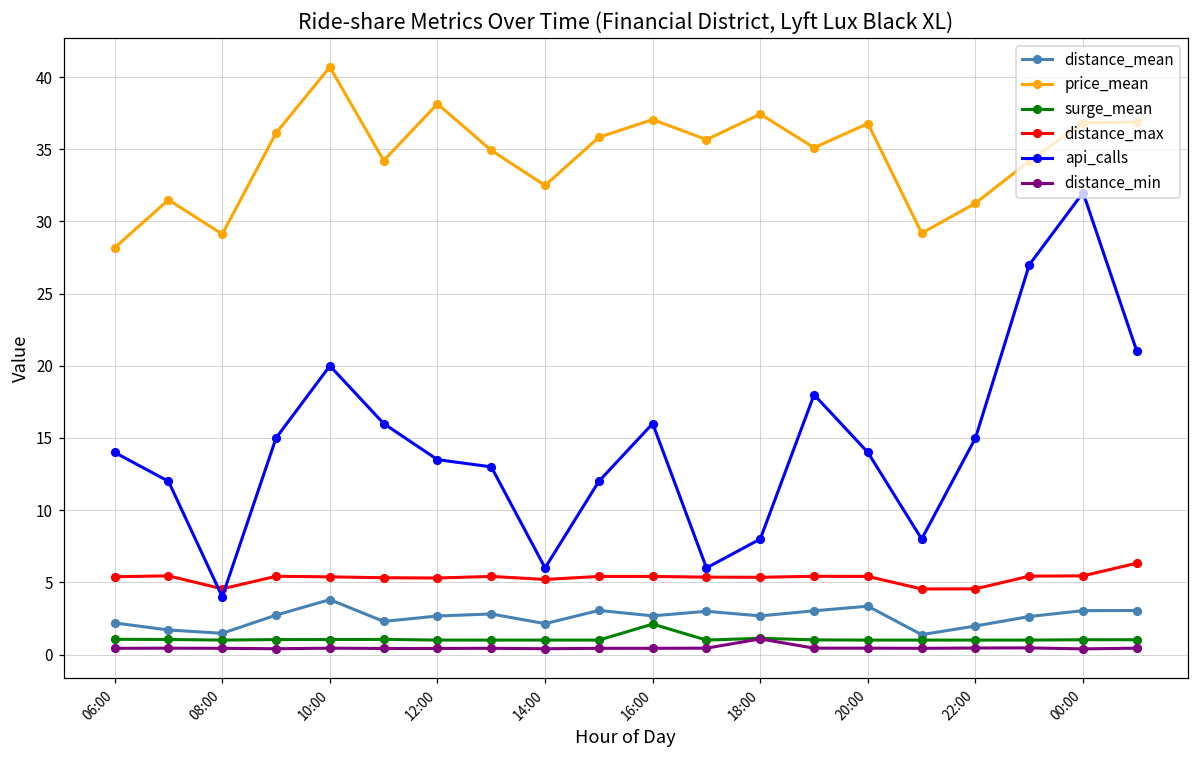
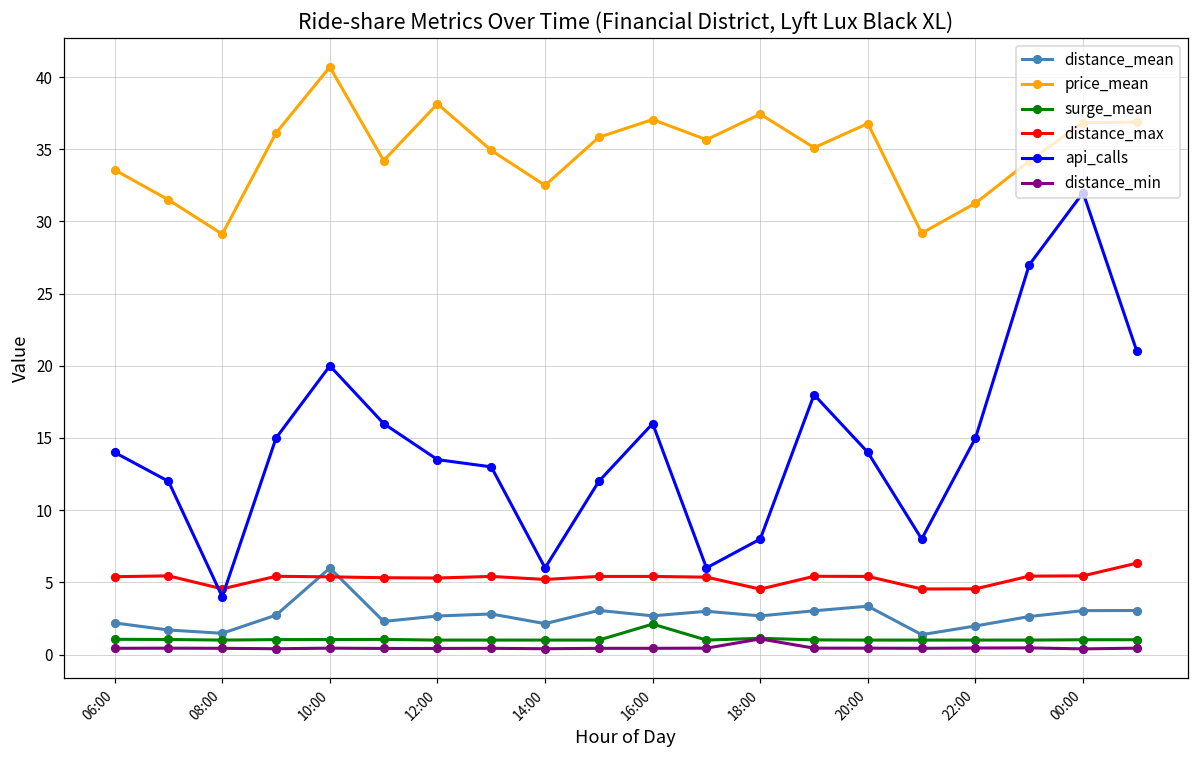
  {
    "distance_mean": {
      "06:00": 2.2,
      "08:00": 1.5,
-     "10:00": 3.8,
+     "10:00": 6.0,
      "12:00": 2.7,
      "14:00": 2.1,
      "16:00": 2.7,
      "18:00": 2.7,
      "20:00": 3.3,
      "22:00": 2.0,
      "00:00": 3.0
    },
    "price_mean": {
-     "06:00": 28.2,
+     "06:00": 33.6,
      "08:00": 29.1,
      "10:00": 40.7,
      "12:00": 38.2,
      "14:00": 32.5,
      "16:00": 37.1,
      "18:00": 37.4,
      "20:00": 36.8,
      "22:00": 31.3
    },
    "surge_mean": {
      "06:00": 1.1,
      "08:00": 1.0,
      "10:00": 1.0,
      "12:00": 1.0,
      "14:00": 1.0,
      "16:00": 2.1,
      "20:00": 1.0,
      "22:00": 1.0,
      "00:00": 1.0
    },
    "distance_max": {
      "06:00": 5.4,
      "08:00": 4.6,
      "10:00": 5.4,
      "12:00": 5.3,
      "14:00": 5.2,
      "16:00": 5.4,
-     "18:00": 5.4,
+     "18:00": 4.5,
      "20:00": 5.4,
      "22:00": 4.6,
      "00:00": 5.5
    },
    "api_calls": {
      "06:00": 14.0,
      "08:00": 4.0,
      "10:00": 20.0,
      "12:00": 13.5,
      "14:00": 6.0,
      "16:00": 16.0,
      "18:00": 8.0,
      "20:00": 14.0,
      "22:00": 15.0,
      "00:00": 32.0
    },
    "distance_min": {
      "06:00": 0.4,
      "08:00": 0.4,
      "10:00": 0.4,
      "12:00": 0.4,
      "14:00": 0.4,
      "16:00": 0.4,
      "20:00": 0.4,
      "22:00": 0.5,
      "00:00": 0.4
    }
  }
